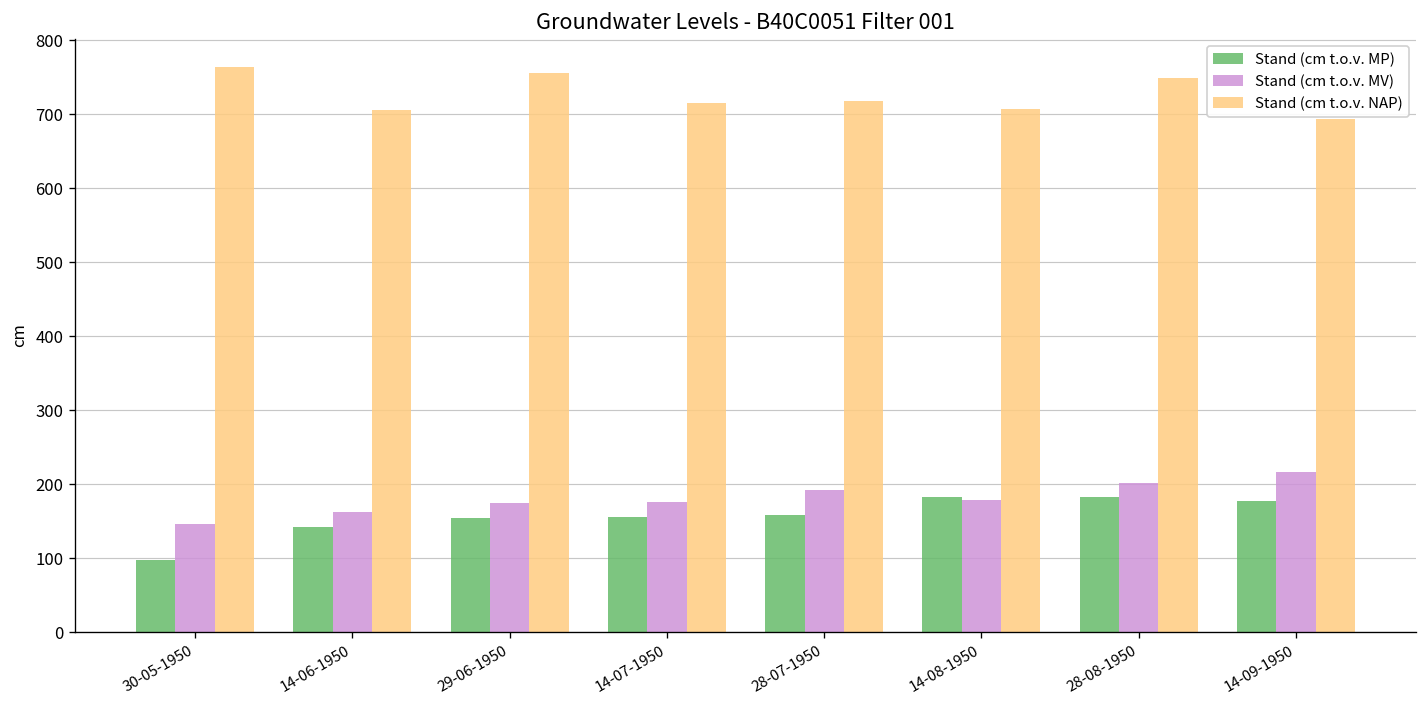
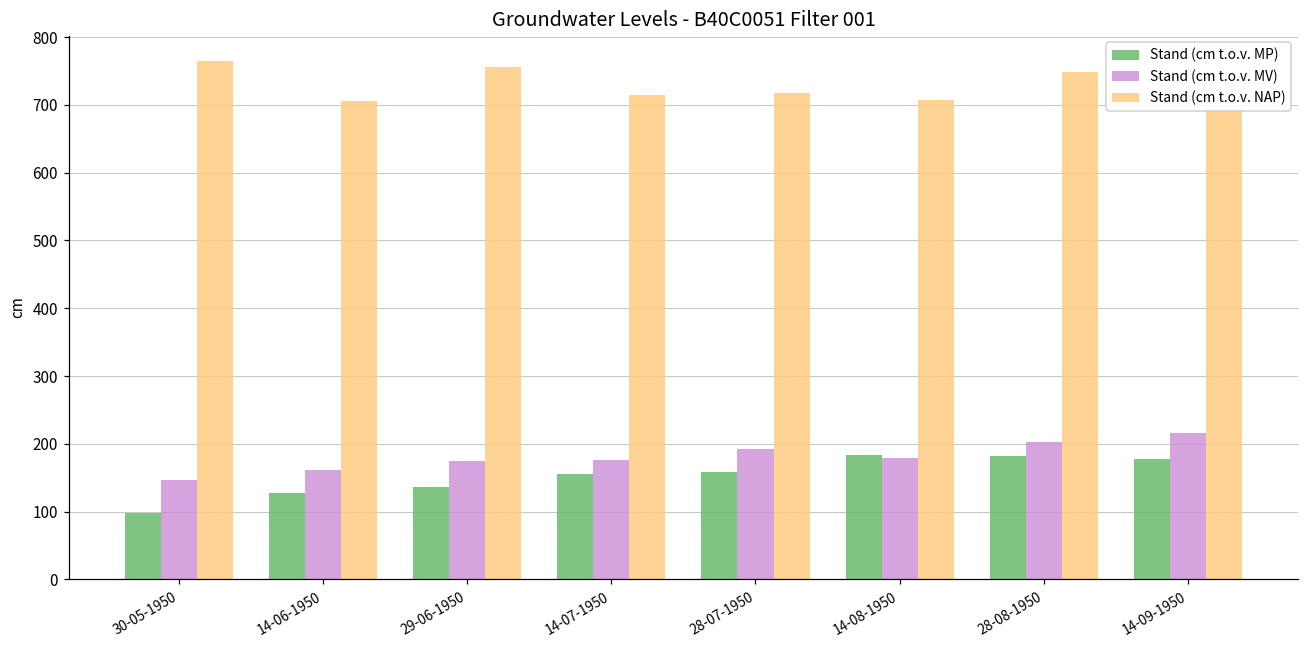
  {
    "Stand (cm t.o.v. MP)": {
      "30-05-1950": 100,
-     "14-06-1950": 140,
-     "29-06-1950": 150,
+     "14-06-1950": 130,
+     "29-06-1950": 140,
      "14-07-1950": 160,
      "28-07-1950": 160,
      "14-08-1950": 180,
      "28-08-1950": 180,
      "14-09-1950": 180
    },
    "Stand (cm t.o.v. MV)": {
      "30-05-1950": 150,
      "14-06-1950": 160,
      "29-06-1950": 170,
      "14-07-1950": 180,
      "28-07-1950": 190,
      "14-08-1950": 180,
      "28-08-1950": 200,
      "14-09-1950": 220
    },
    "Stand (cm t.o.v. NAP)": {
      "30-05-1950": 760,
      "14-06-1950": 710,
      "29-06-1950": 760,
      "14-07-1950": 720,
      "28-07-1950": 720,
      "14-08-1950": 710,
      "28-08-1950": 750
    }
  }
